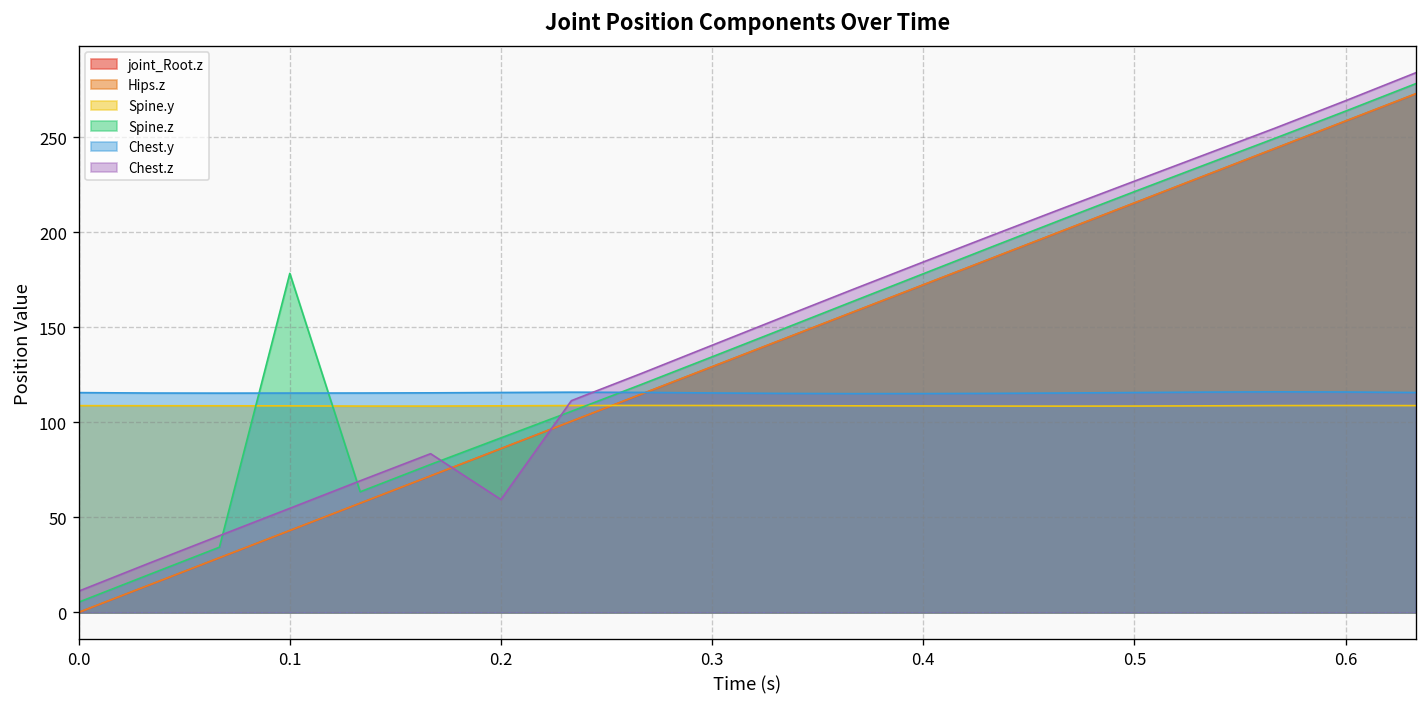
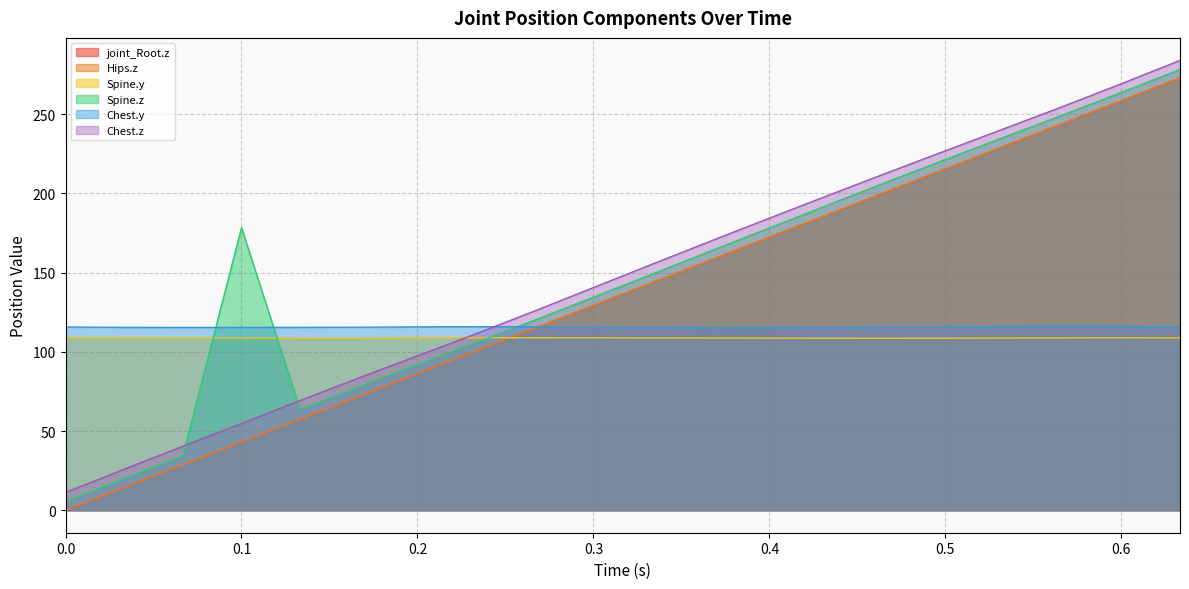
  {
    "Spine.y": {
      "0.0": 109,
      "0.1": 109,
      "0.2": 109,
      "0.3": 109,
      "0.4": 109,
      "0.5": 109,
      "0.6": 109
    },
    "Spine.z": {
      "0.0": 5,
      "0.1": 178,
      "0.2": 92,
      "0.3": 134,
      "0.4": 178,
      "0.5": 221,
      "0.6": 264
    },
    "Chest.y": {
      "0.0": 116,
      "0.1": 115,
      "0.2": 116,
      "0.3": 115,
      "0.4": 115,
      "0.5": 116,
      "0.6": 116
    },
    "Chest.z": {
      "0.0": 11,
      "0.1": 55,
-     "0.2": 59,
+     "0.2": 97,
      "0.3": 141,
      "0.4": 184,
      "0.5": 227,
      "0.6": 269
    }
  }
